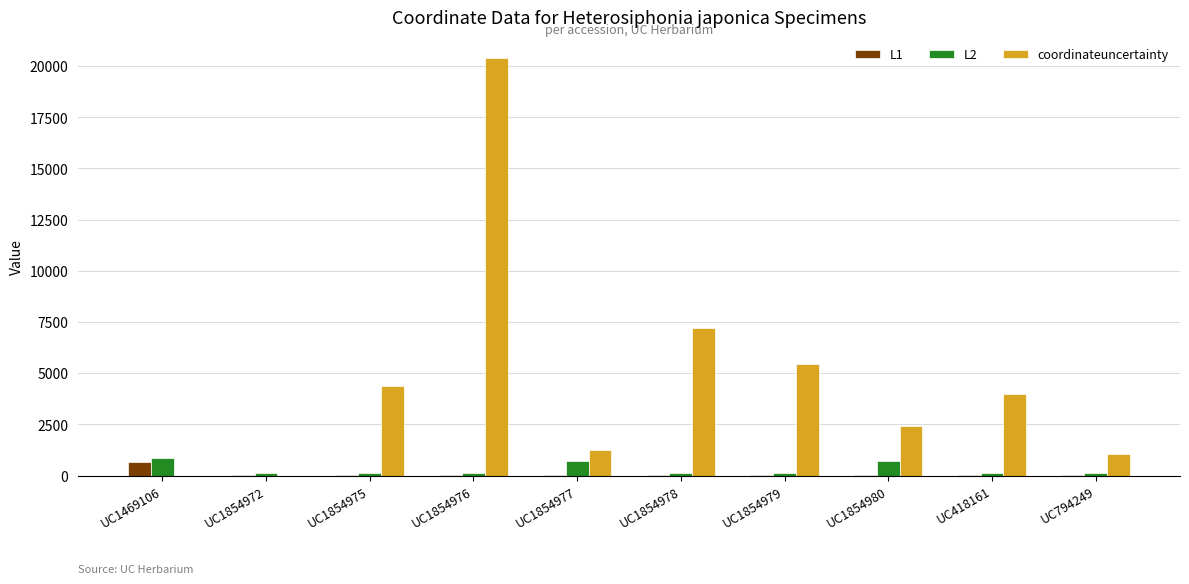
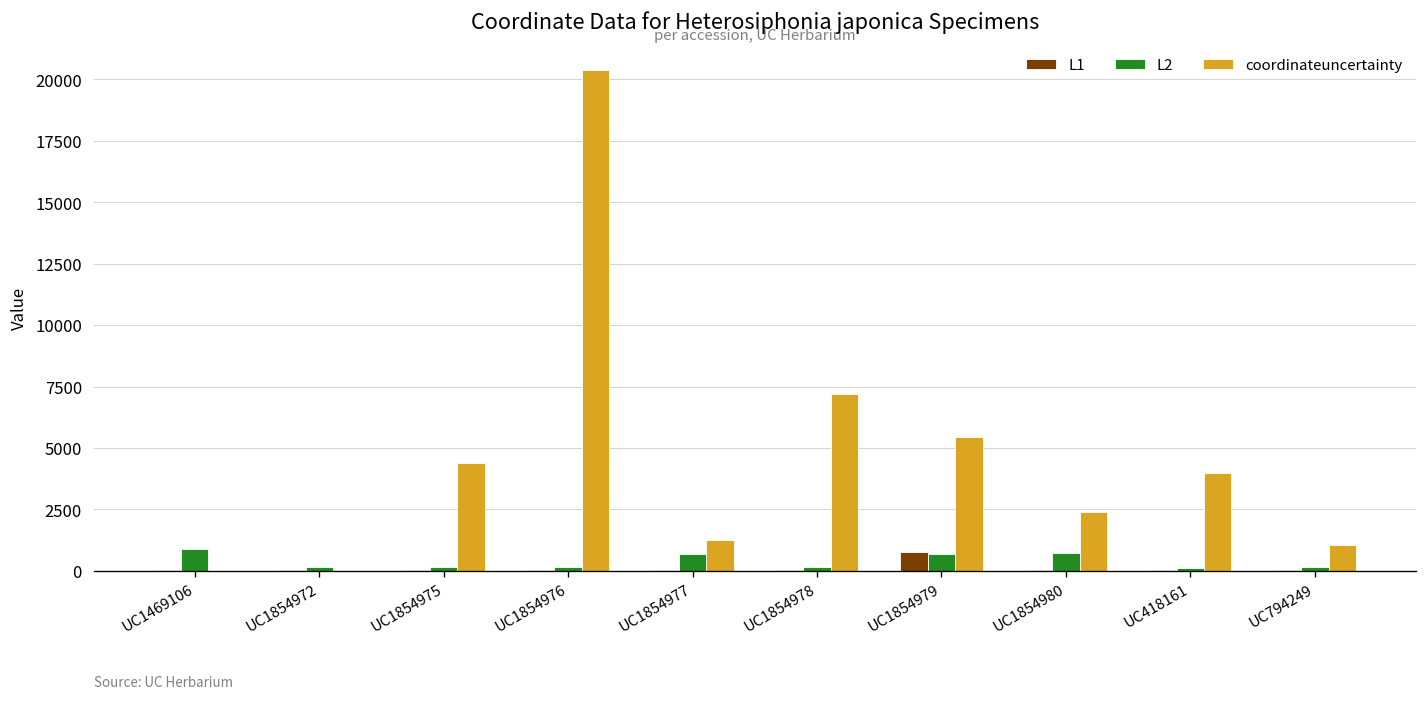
  {
    "L1": {
-     "UC1469106": 700,
-     "UC1854979": 0
+     "UC1469106": 0,
+     "UC1854979": 800
    },
    "L2": {
      "UC1469106": 900,
      "UC1854972": 100,
      "UC1854975": 100,
      "UC1854976": 100,
      "UC1854977": 700,
      "UC1854978": 100,
-     "UC1854979": 100,
+     "UC1854979": 700,
      "UC1854980": 700,
      "UC418161": 100,
      "UC794249": 100
    },
    "coordinateuncertainty": {
      "UC1469106": 0,
      "UC1854972": 0,
      "UC1854975": 4400,
      "UC1854976": 20400,
      "UC1854977": 1200,
      "UC1854978": 7200,
      "UC1854979": 5400,
      "UC1854980": 2400,
      "UC418161": 4000,
      "UC794249": 1100
    }
  }
